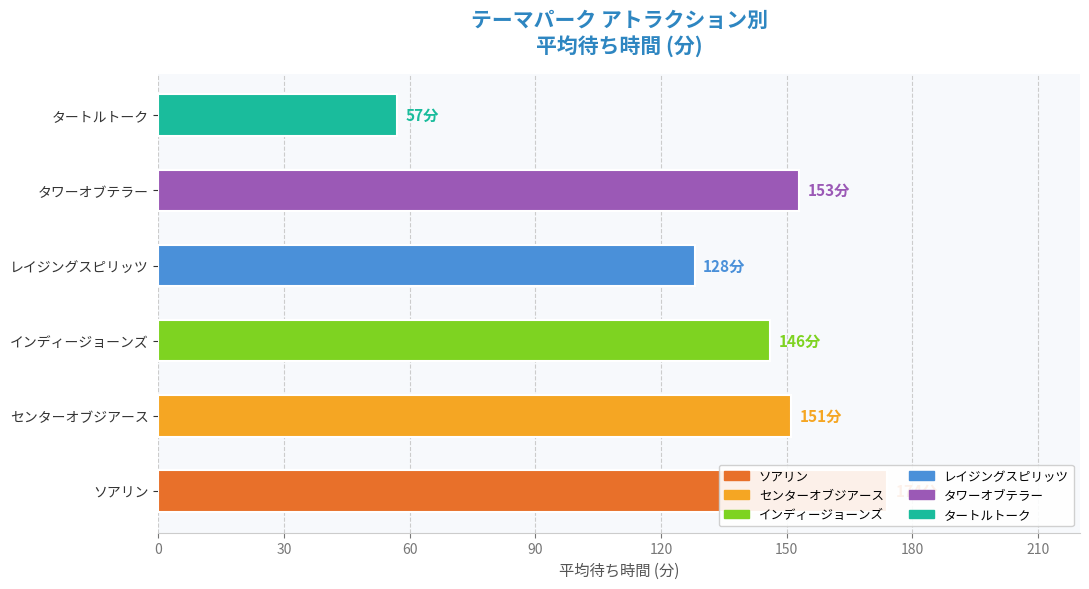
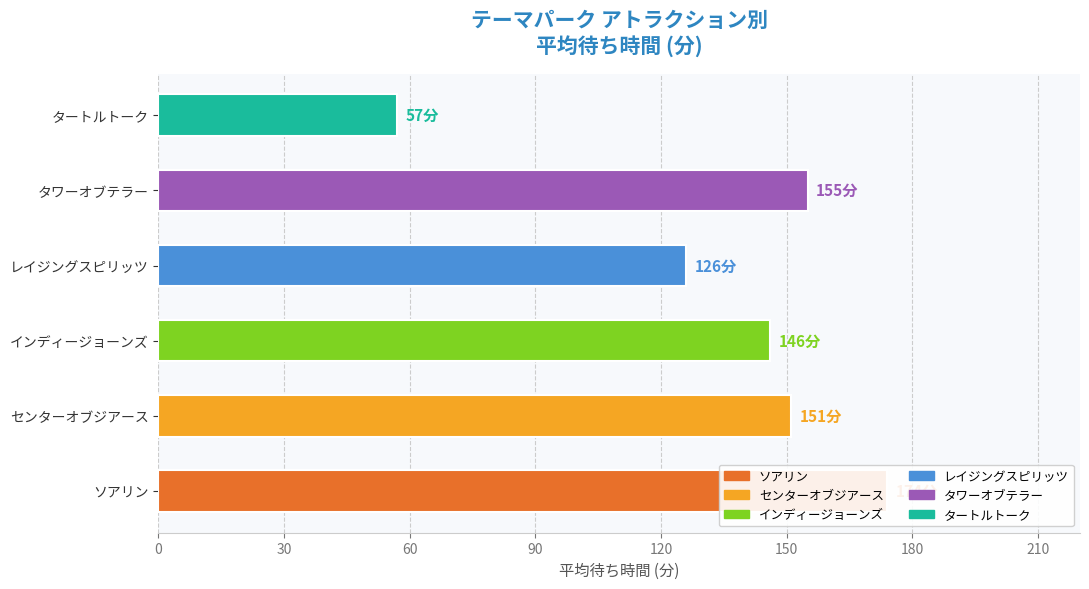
  {
    "タートルトーク": "57分",
-   "タワーオブテラー": "153分",
-   "レイジングスピリッツ": "128分",
+   "タワーオブテラー": "155分",
+   "レイジングスピリッツ": "126分",
    "インディージョーンズ": "146分",
    "センターオブジアース": "151分"
  }
